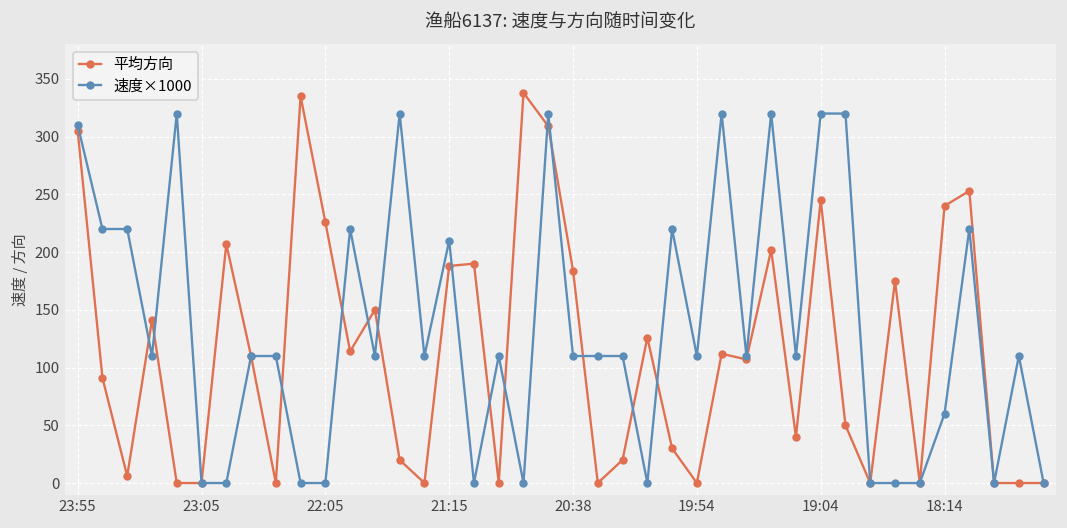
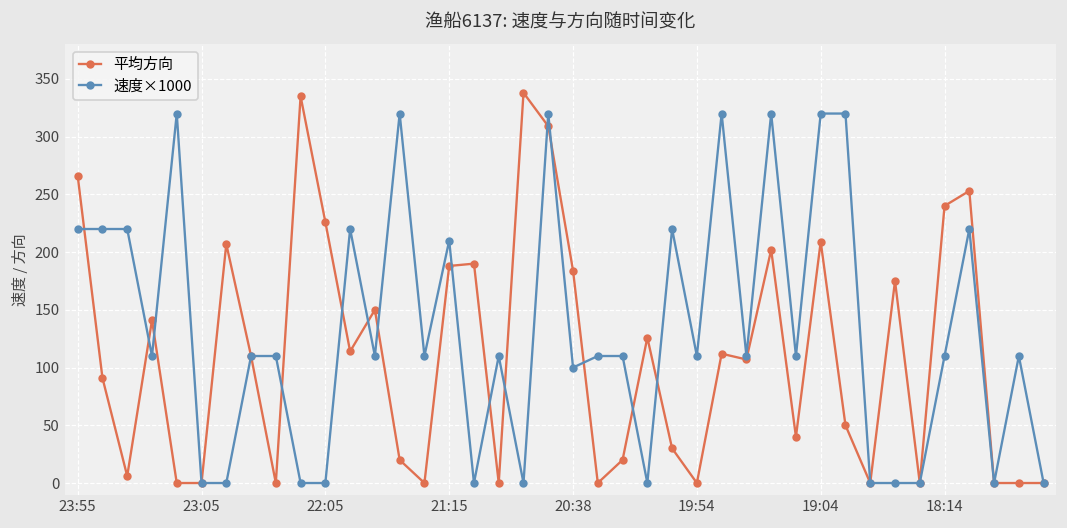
  {
    "平均方向": {
-     "23:55": 310,
+     "23:55": 270,
      "22:05": 230,
      "21:15": 190,
      "20:38": 180,
      "19:54": 0,
-     "19:04": 250,
+     "19:04": 210,
      "18:14": 240
    },
    "速度×1000": {
-     "23:55": 310,
+     "23:55": 220,
      "22:05": 0,
      "21:15": 210,
-     "20:38": 110,
+     "20:38": 100,
      "19:54": 110,
      "19:04": 320,
-     "18:14": 60
+     "18:14": 110
    }
  }
